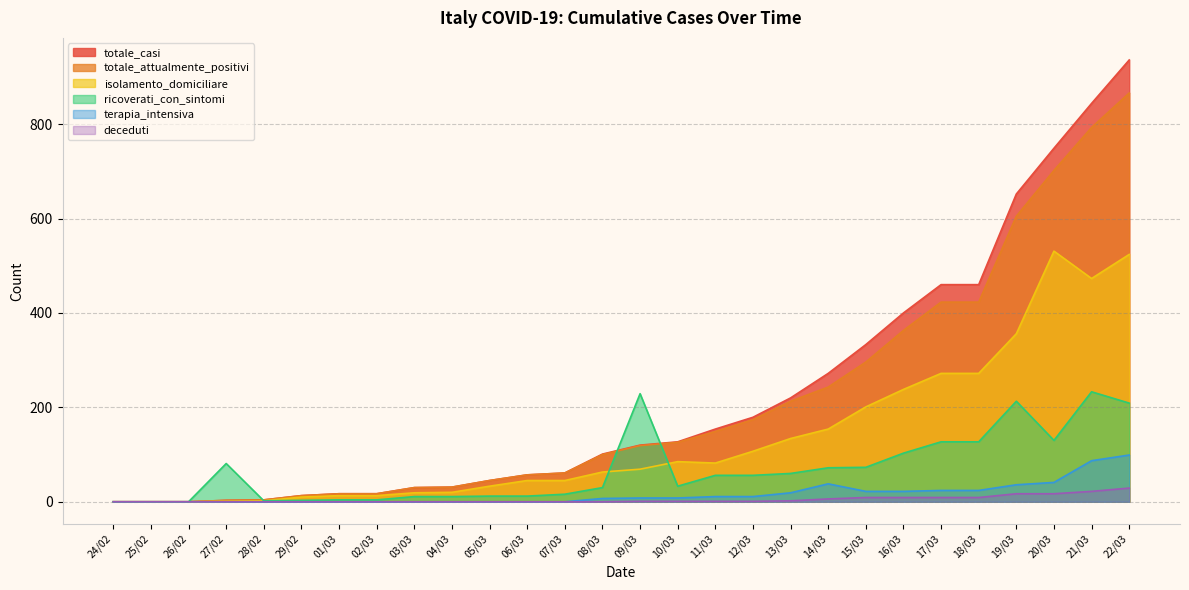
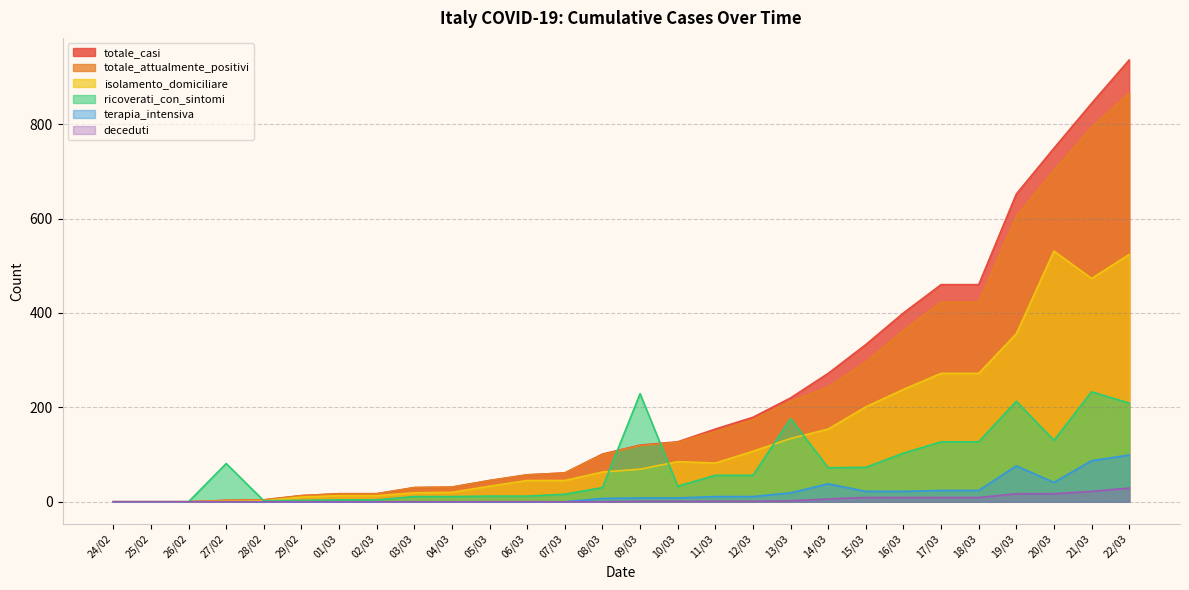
  {
    "isolamento_domiciliare": {
      "03/03": 20,
      "04/03": 20,
      "05/03": 30,
      "06/03": 50,
      "07/03": 50,
      "08/03": 60,
      "09/03": 70,
      "10/03": 90,
      "11/03": 80,
      "12/03": 110,
      "13/03": 130,
      "14/03": 150,
      "15/03": 200,
      "16/03": 240,
      "17/03": 270,
      "18/03": 270,
      "19/03": 360,
      "20/03": 530,
      "21/03": 470,
      "22/03": 520
    },
    "ricoverati_con_sintomi": {
      "27/02": 80,
      "03/03": 10,
      "04/03": 10,
      "05/03": 10,
      "06/03": 10,
      "07/03": 20,
      "08/03": 30,
      "09/03": 230,
      "10/03": 30,
      "11/03": 60,
      "12/03": 60,
-     "13/03": 60,
+     "13/03": 180,
      "14/03": 70,
      "15/03": 70,
      "16/03": 100,
      "17/03": 130,
      "18/03": 130,
      "19/03": 210,
      "20/03": 130,
      "21/03": 230,
      "22/03": 210
    },
    "terapia_intensiva": {
      "08/03": 10,
      "09/03": 10,
      "10/03": 10,
      "11/03": 10,
      "12/03": 10,
      "13/03": 20,
      "14/03": 40,
      "15/03": 20,
      "16/03": 20,
      "17/03": 20,
      "18/03": 20,
-     "19/03": 40,
+     "19/03": 80,
      "20/03": 40,
      "21/03": 90,
      "22/03": 100
    },
    "deceduti": {
      "08/03": 0,
      "09/03": 0,
      "10/03": 0,
      "11/03": 0,
      "12/03": 0,
      "13/03": 0,
      "14/03": 10,
      "15/03": 10,
      "16/03": 10,
      "17/03": 10,
      "18/03": 10,
      "19/03": 20,
      "20/03": 20,
      "21/03": 20,
      "22/03": 30
    }
  }
